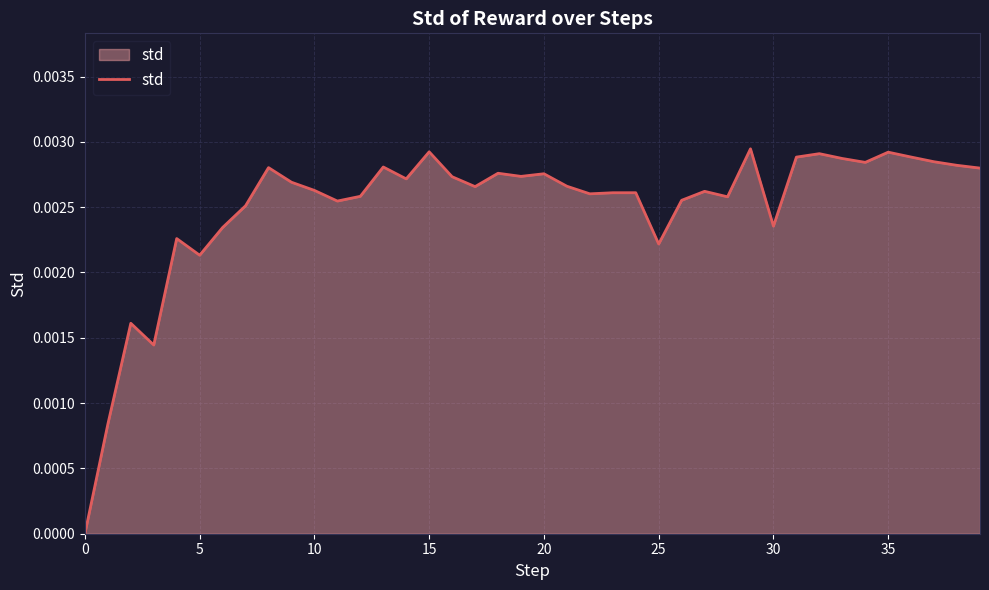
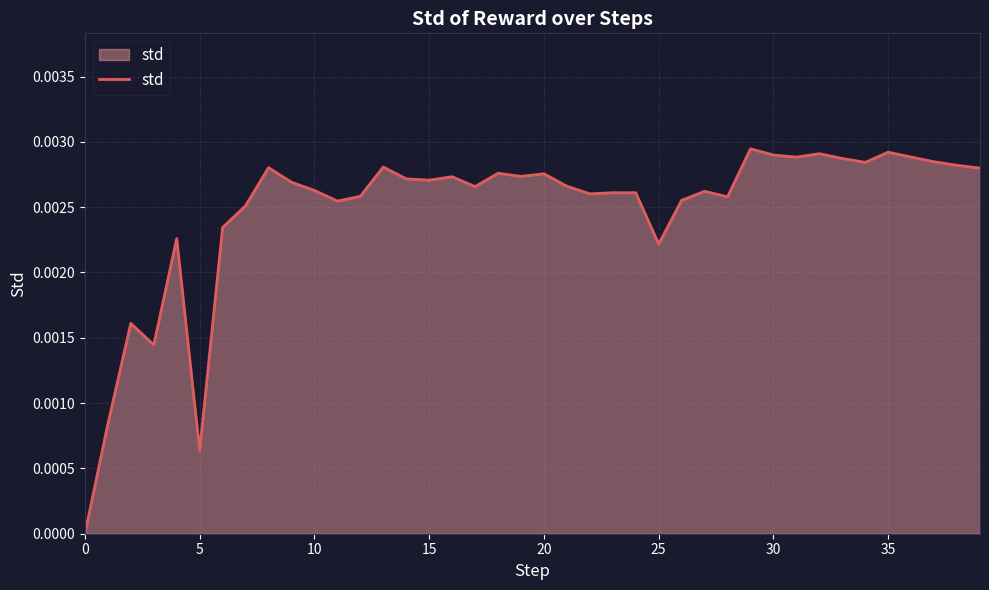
  {
    "0": 0.00000,
-   "5": 0.00213,
+   "5": 0.00064,
    "10": 0.00263,
-   "15": 0.00292,
+   "15": 0.00271,
    "20": 0.00276,
    "25": 0.00222,
-   "30": 0.00235,
+   "30": 0.00290,
    "35": 0.00292
  }
